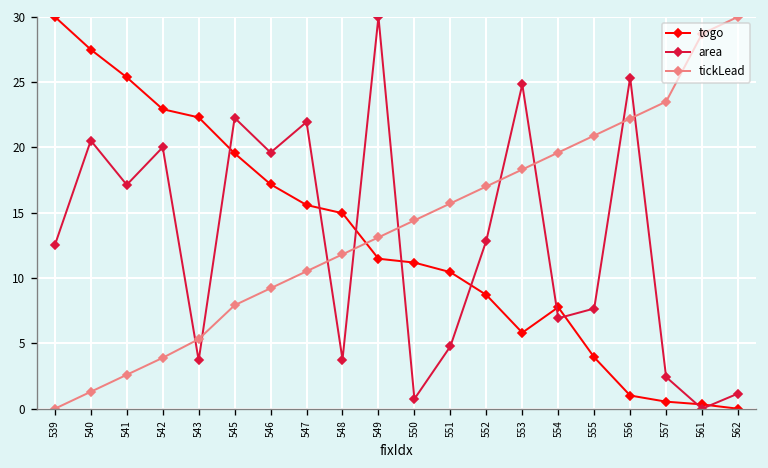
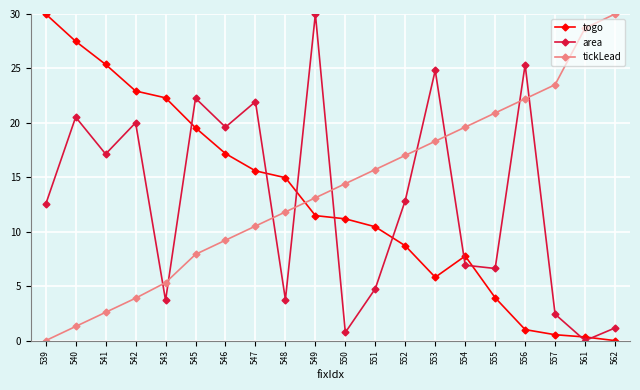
  {
    "togo": {
      "539": 30.0,
      "540": 27.5,
      "541": 25.4,
      "542": 22.9,
      "543": 22.3,
      "545": 19.5,
      "546": 17.2,
      "547": 15.6,
      "548": 15.0,
      "549": 11.5,
      "550": 11.2,
      "551": 10.5,
      "552": 8.7,
      "553": 5.8,
      "554": 7.8,
      "555": 3.9,
      "556": 1.0,
      "557": 0.5,
      "561": 0.3,
      "562": 0.0
    },
    "area": {
      "539": 12.5,
      "540": 20.5,
      "541": 17.1,
      "542": 20.0,
      "543": 3.7,
      "545": 22.3,
      "546": 19.6,
      "547": 21.9,
      "548": 3.8,
      "549": 30.0,
      "550": 0.7,
      "551": 4.8,
      "552": 12.9,
      "553": 24.8,
      "554": 6.9,
-     "555": 7.7,
+     "555": 6.6,
      "556": 25.4,
      "557": 2.4,
      "561": 0.0,
      "562": 1.2
    },
    "tickLead": {
      "539": 0.0,
      "540": 1.3,
      "541": 2.6,
      "542": 3.9,
      "543": 5.3,
      "545": 7.9,
      "546": 9.2,
      "547": 10.5,
      "548": 11.8,
      "549": 13.1,
      "550": 14.4,
      "551": 15.7,
      "552": 17.0,
      "553": 18.3,
      "554": 19.6,
      "555": 20.9,
      "556": 22.2,
      "557": 23.5,
      "562": 30.0
    }
  }
